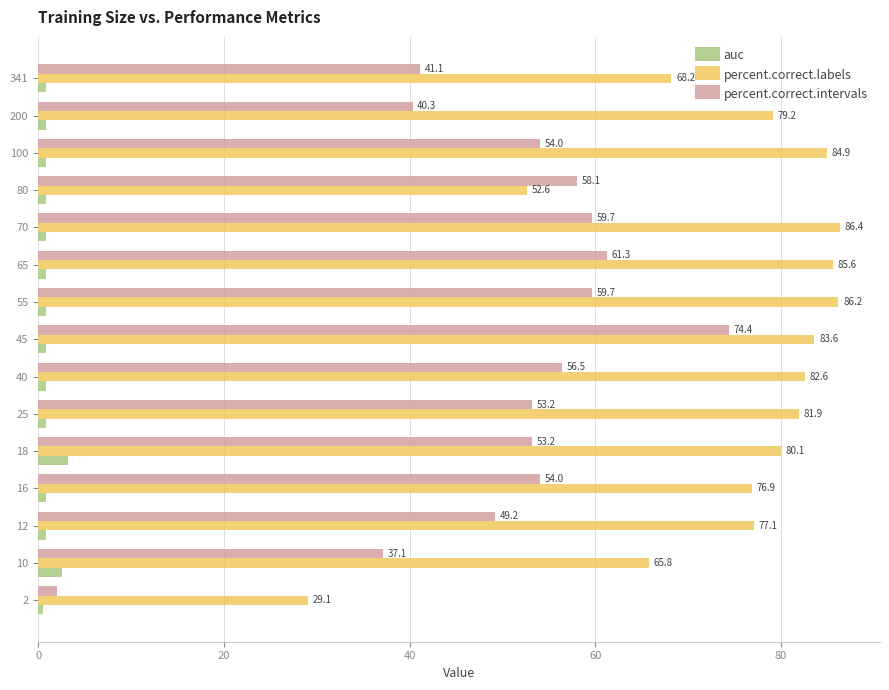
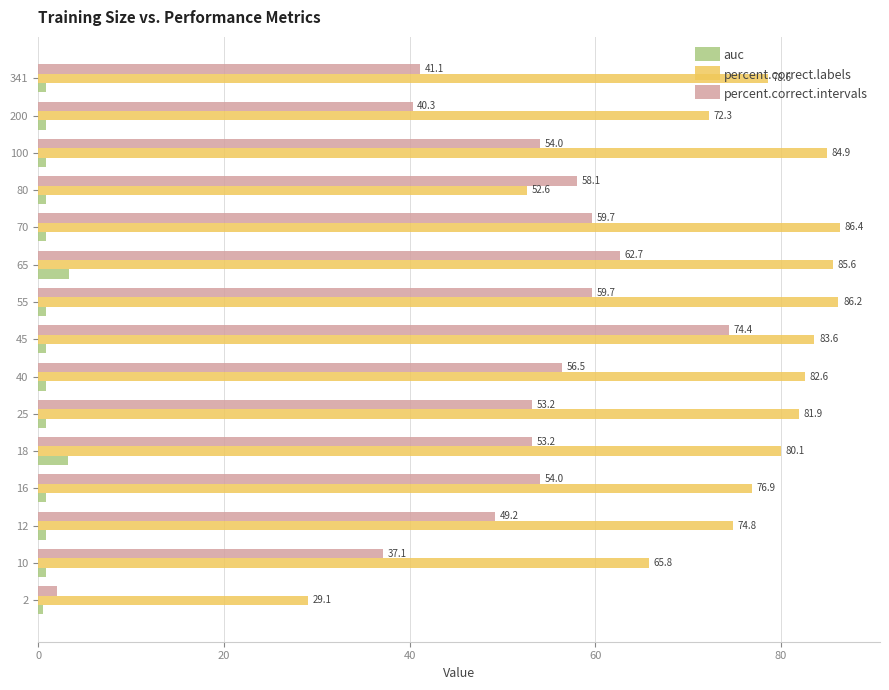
  {
    "auc": {
      "341": 1,
      "200": 1,
      "100": 1,
      "80": 1,
      "70": 1,
-     "65": 1,
+     "65": 3,
      "55": 1,
      "45": 1,
      "40": 1,
      "25": 1,
      "18": 3,
      "16": 1,
      "12": 1,
-     "10": 3,
+     "10": 1,
      "2": 1
    },
    "percent.correct.labels": {
-     "341": 68.2,
-     "200": 79.2,
+     "341": 78.6,
+     "200": 72.3,
      "100": 84.9,
      "80": 52.6,
      "70": 86.4,
      "65": 85.6,
      "55": 86.2,
      "45": 83.6,
      "40": 82.6,
      "25": 81.9,
      "18": 80.1,
      "16": 76.9,
-     "12": 77.1,
+     "12": 74.8,
      "10": 65.8,
      "2": 29.1
    },
    "percent.correct.intervals": {
      "341": 41.1,
      "200": 40.3,
      "100": 54.0,
      "80": 58.1,
      "70": 59.7,
-     "65": 61.3,
+     "65": 62.7,
      "55": 59.7,
      "45": 74.4,
      "40": 56.5,
      "25": 53.2,
      "18": 53.2,
      "16": 54.0,
      "12": 49.2,
      "10": 37.1
    }
  }
